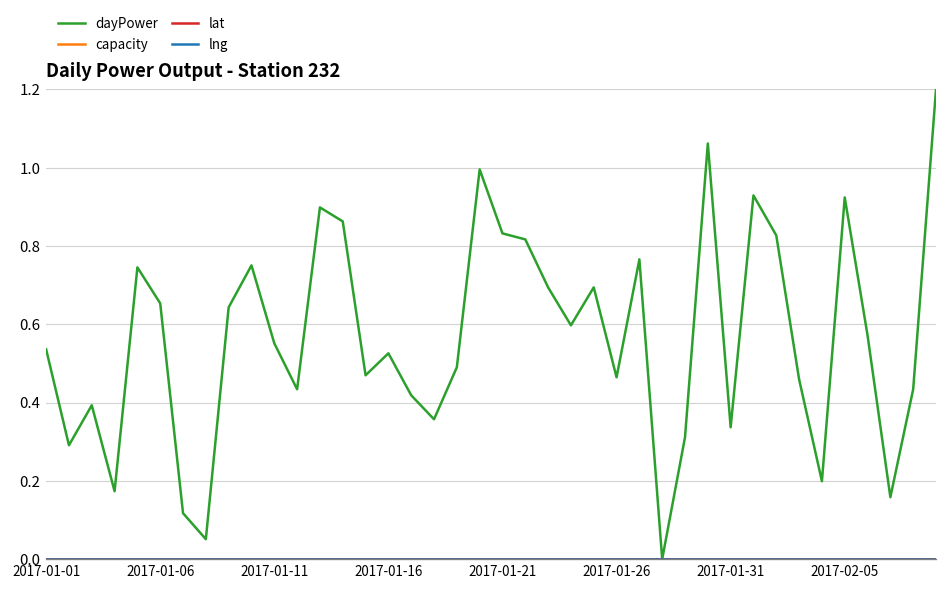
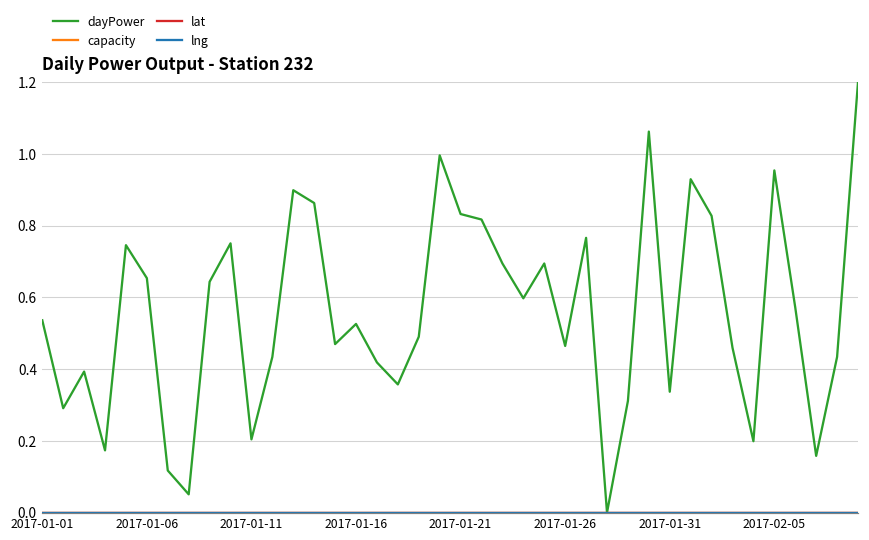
  {
    "dayPower": {
      "2017-01-01": 0.54,
      "2017-01-06": 0.65,
-     "2017-01-11": 0.55,
+     "2017-01-11": 0.20,
      "2017-01-16": 0.53,
      "2017-01-21": 0.83,
      "2017-01-26": 0.46,
      "2017-01-31": 0.34,
-     "2017-02-05": 0.92
+     "2017-02-05": 0.95
    },
    "lng": {
      "2017-01-01": 0.00,
      "2017-01-06": 0.00,
      "2017-01-11": 0.00,
      "2017-01-16": 0.00,
      "2017-01-21": 0.00,
      "2017-01-26": 0.00,
      "2017-01-31": 0.00,
      "2017-02-05": 0.00
    }
  }
